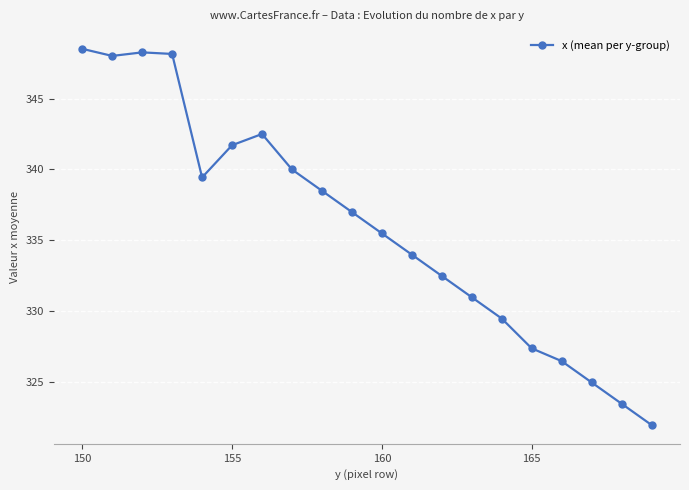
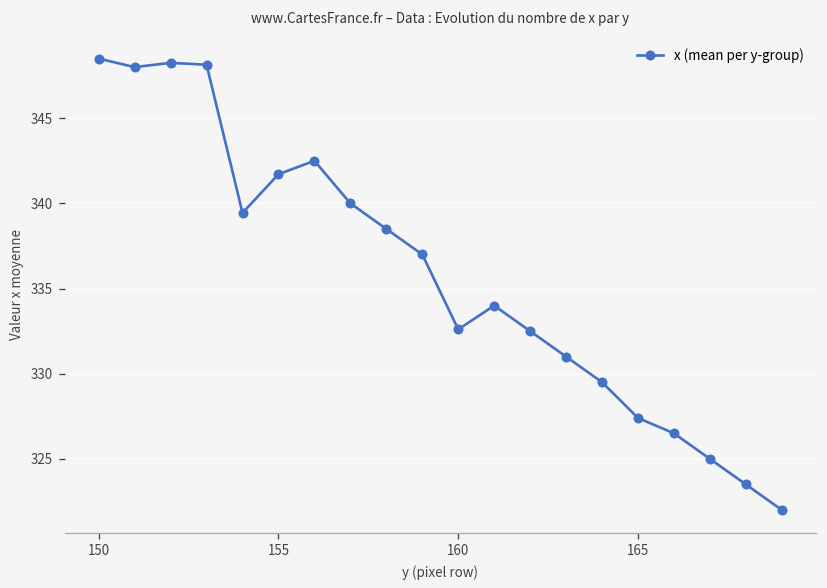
  {
    "150": 348.5,
    "155": 341.7,
-   "160": 335.5,
+   "160": 332.6,
    "165": 327.4
  }
